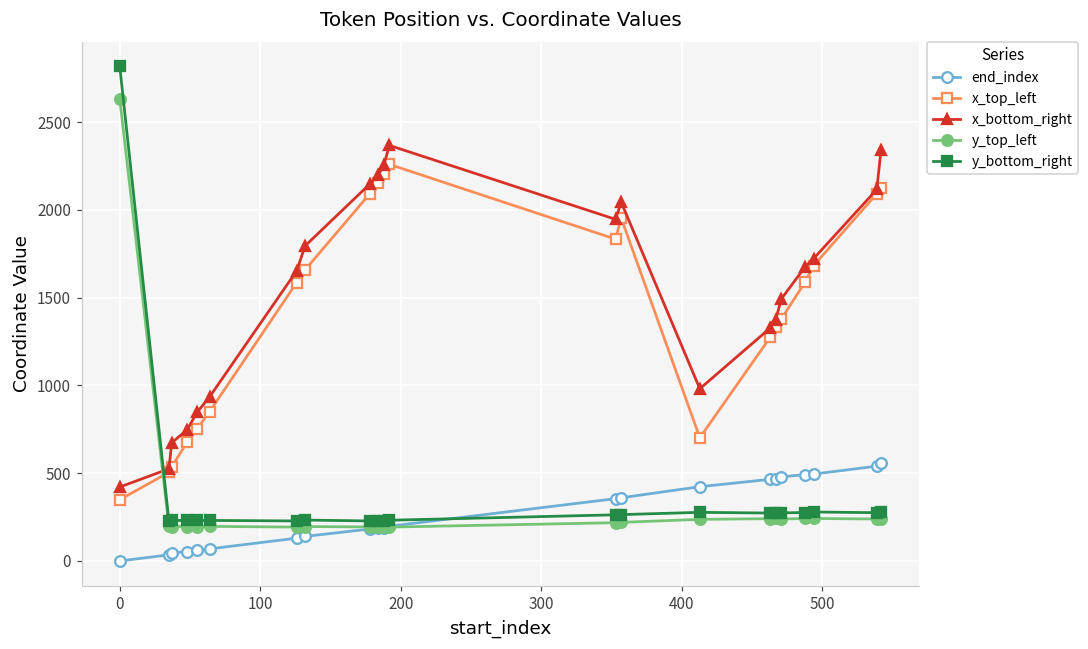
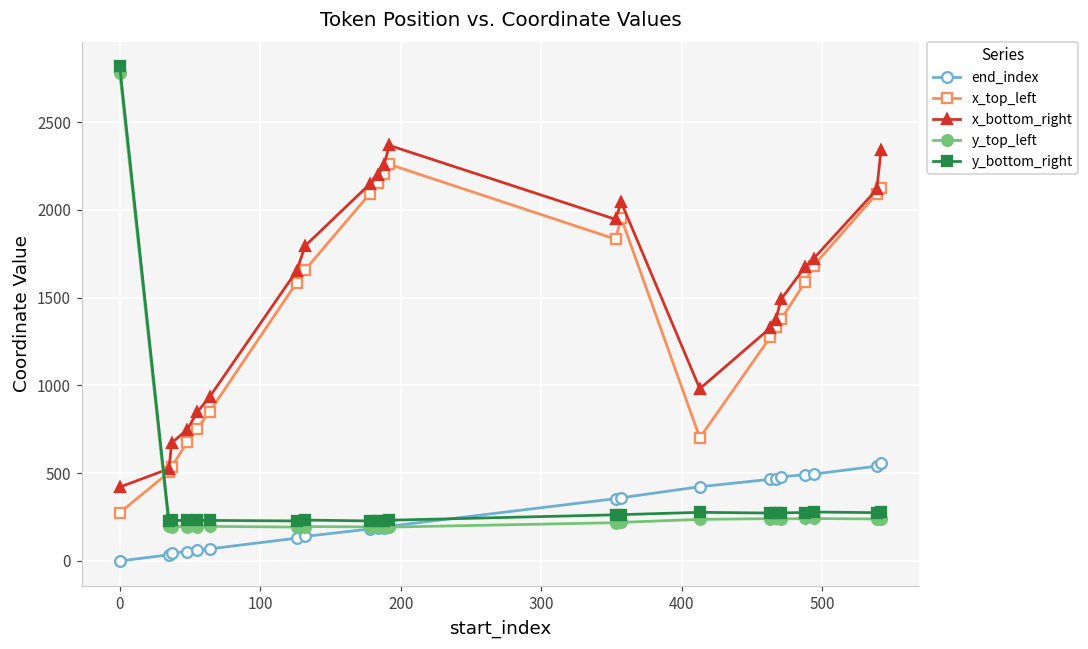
  {
    "end_index": {
      "0": 0
    },
    "x_top_left": {
-     "0": 350
+     "0": 280
    },
    "x_bottom_right": {
      "0": 420
    },
    "y_top_left": {
-     "0": 2630
+     "0": 2780
    },
    "y_bottom_right": {
      "0": 2820
    }
  }
